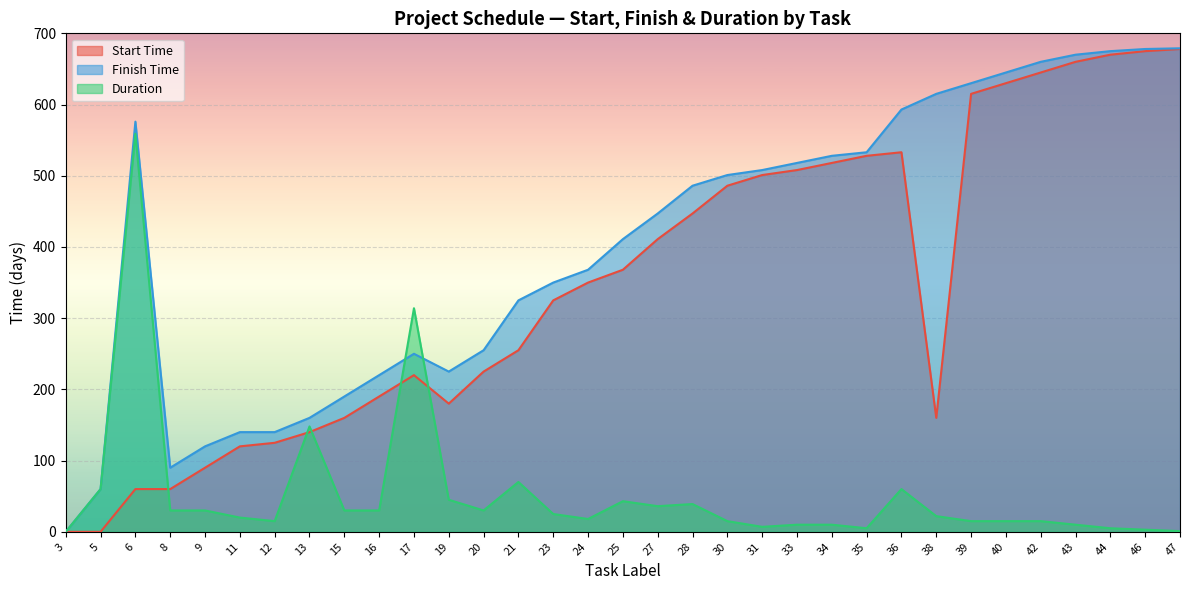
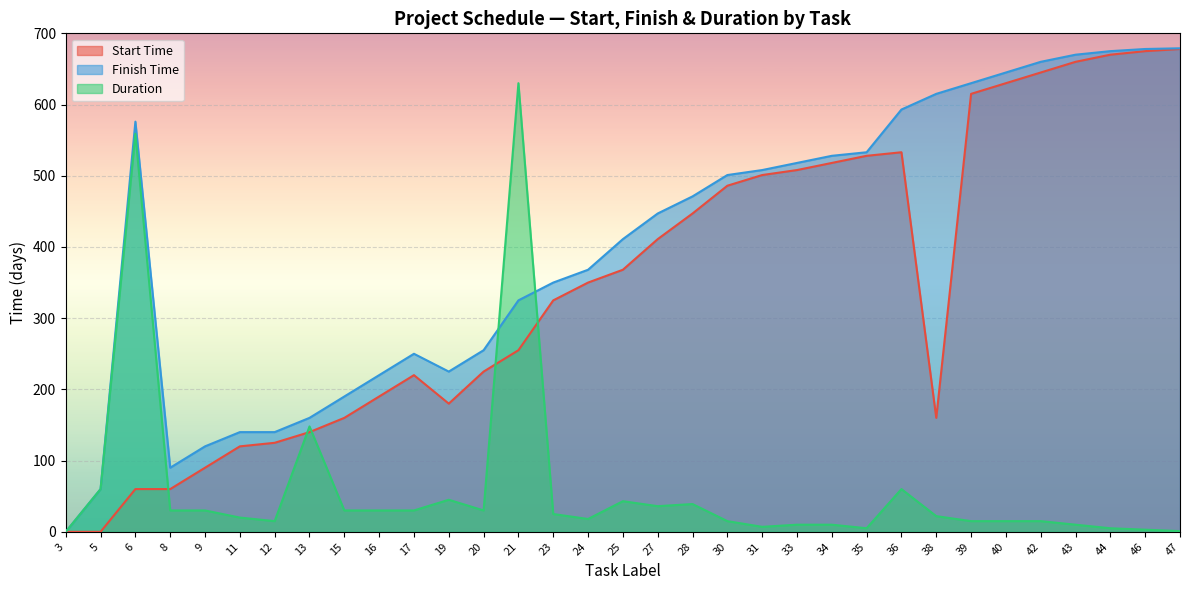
  {
    "Start Time": {
      "5": 0,
      "6": 60,
      "8": 60,
      "9": 90,
      "11": 120,
      "12": 130,
      "13": 140,
      "15": 160,
      "16": 190,
      "17": 220,
      "19": 180,
      "20": 230,
      "21": 260,
      "23": 330,
      "24": 350,
      "25": 370,
      "27": 410,
      "28": 450,
      "30": 490,
      "31": 500,
      "33": 510,
      "34": 520,
      "35": 530,
      "36": 530,
      "38": 160,
      "39": 620,
      "40": 630,
      "42": 650,
      "43": 660,
      "44": 670
    },
    "Finish Time": {
      "6": 580,
      "8": 90,
      "9": 120,
      "11": 140,
      "12": 140,
      "13": 160,
      "15": 190,
      "16": 220,
      "17": 250,
      "19": 230,
      "20": 260,
      "21": 330,
      "23": 350,
      "24": 370,
      "25": 410,
      "27": 450,
-     "28": 490,
+     "28": 470,
      "30": 500,
      "31": 510,
      "33": 520,
      "34": 530,
      "35": 530,
      "36": 590,
      "38": 620,
      "39": 630,
      "40": 650,
      "42": 660,
      "43": 670,
      "44": 680
    },
    "Duration": {
      "6": 560,
      "8": 30,
      "9": 30,
      "11": 20,
      "12": 20,
      "13": 150,
      "15": 30,
      "16": 30,
-     "17": 310,
+     "17": 30,
      "19": 50,
      "20": 30,
-     "21": 70,
+     "21": 630,
      "23": 30,
      "24": 20,
      "25": 40,
      "27": 40,
      "28": 40,
      "30": 20,
      "31": 10,
      "33": 10,
      "34": 10,
      "35": 10,
      "36": 60,
      "38": 20,
      "39": 20,
      "40": 20,
      "42": 20,
      "43": 10,
      "44": 10,
      "46": 0,
      "47": 0
    }
  }
